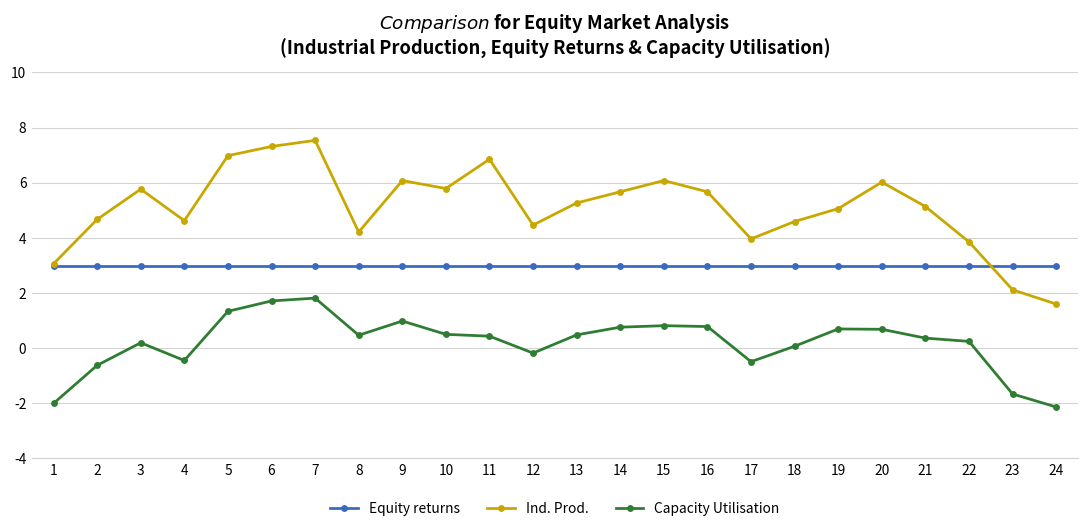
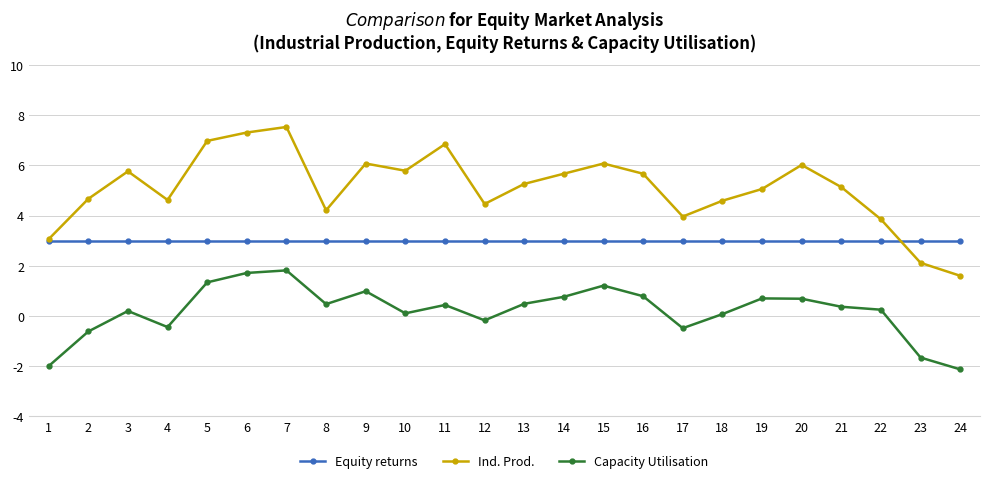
  {
    "Equity returns": {
      "2": 3.0,
      "3": 3.0,
      "4": 3.0,
      "5": 3.0,
      "6": 3.0,
      "7": 3.0,
      "8": 3.0,
      "9": 3.0,
      "10": 3.0,
      "11": 3.0,
      "12": 3.0,
      "13": 3.0,
      "14": 3.0,
      "15": 3.0,
      "16": 3.0,
      "17": 3.0,
      "18": 3.0,
      "19": 3.0,
      "20": 3.0,
      "21": 3.0,
      "22": 3.0,
      "23": 3.0,
      "24": 3.0
    },
    "Ind. Prod.": {
      "2": 4.7,
      "3": 5.8,
      "4": 4.6,
      "5": 7.0,
      "6": 7.3,
      "7": 7.5,
      "8": 4.2,
      "9": 6.1,
      "10": 5.8,
      "11": 6.9,
      "12": 4.5,
      "13": 5.3,
      "14": 5.7,
      "15": 6.1,
      "16": 5.7,
      "17": 4.0,
      "18": 4.6,
      "19": 5.1,
      "20": 6.0,
      "21": 5.1,
      "22": 3.9,
      "23": 2.1,
      "24": 1.6
    },
    "Capacity Utilisation": {
      "1": -2.0,
      "2": -0.6,
      "3": 0.2,
      "4": -0.4,
      "5": 1.3,
      "6": 1.7,
      "7": 1.8,
      "8": 0.5,
      "9": 1.0,
-     "10": 0.5,
+     "10": 0.1,
      "11": 0.4,
      "12": -0.2,
      "13": 0.5,
      "14": 0.8,
-     "15": 0.8,
+     "15": 1.2,
      "16": 0.8,
      "17": -0.5,
      "18": 0.1,
      "19": 0.7,
      "20": 0.7,
      "21": 0.4,
      "22": 0.2,
      "23": -1.7,
      "24": -2.1
    }
  }
